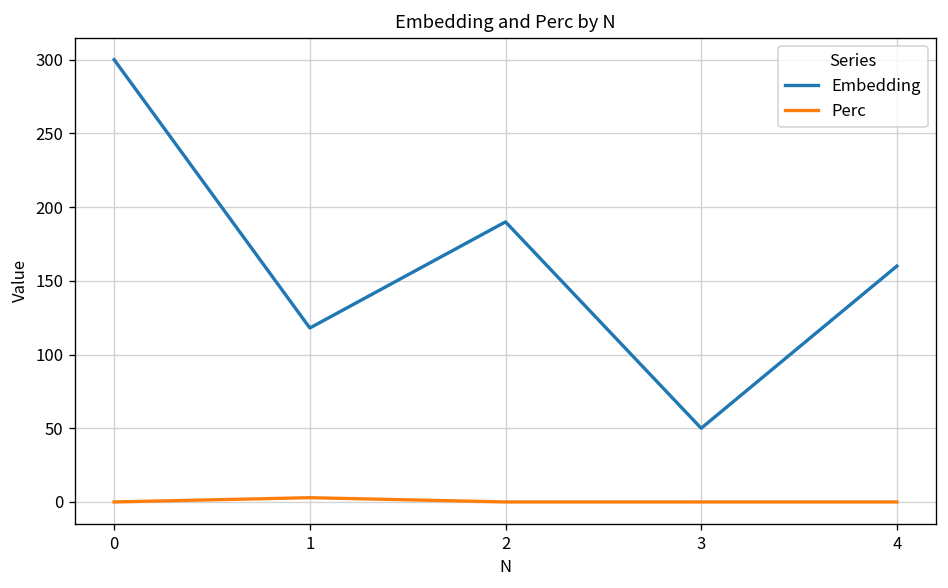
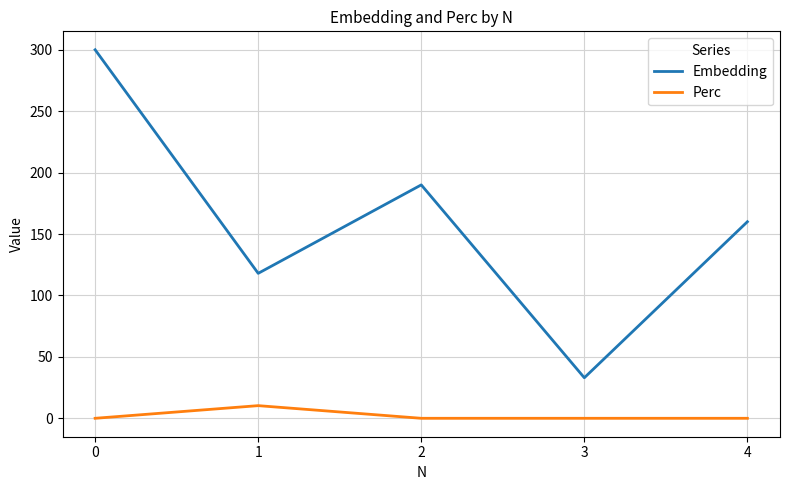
  {
    "Embedding": {
      "0": 300,
      "1": 118,
      "2": 190,
-     "3": 50,
+     "3": 33,
      "4": 160
    },
    "Perc": {
      "0": 0,
-     "1": 3,
+     "1": 10,
      "2": 0,
      "3": 0,
      "4": 0
    }
  }
